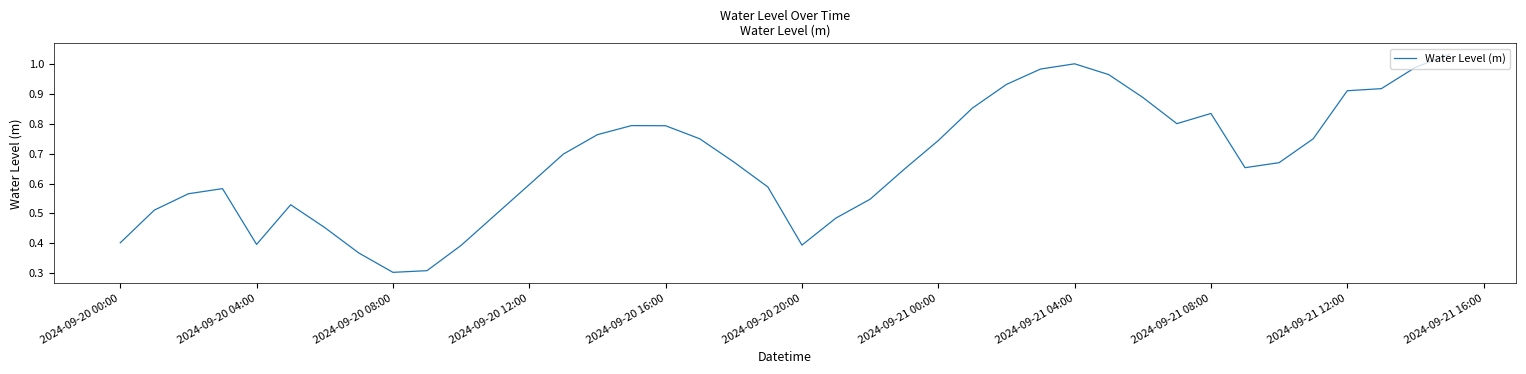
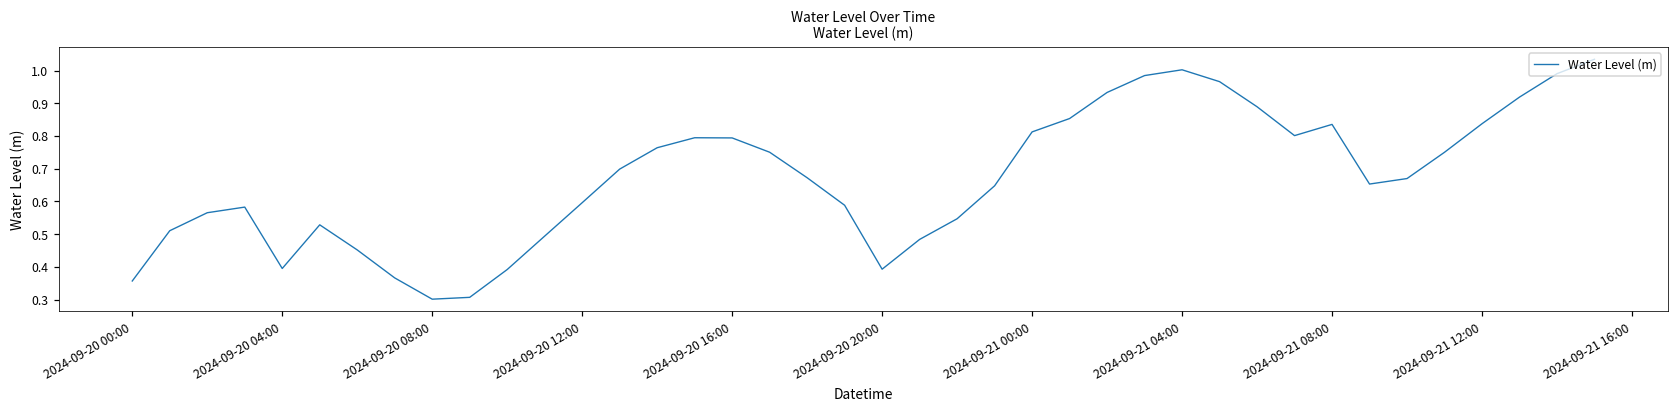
  {
-   "2024-09-20 00:00": 0.40,
+   "2024-09-20 00:00": 0.36,
    "2024-09-20 04:00": 0.40,
    "2024-09-20 08:00": 0.30,
    "2024-09-20 12:00": 0.60,
    "2024-09-20 16:00": 0.79,
    "2024-09-20 20:00": 0.39,
-   "2024-09-21 00:00": 0.74,
+   "2024-09-21 00:00": 0.81,
    "2024-09-21 04:00": 1.00,
    "2024-09-21 08:00": 0.84,
-   "2024-09-21 12:00": 0.91
+   "2024-09-21 12:00": 0.84
  }
